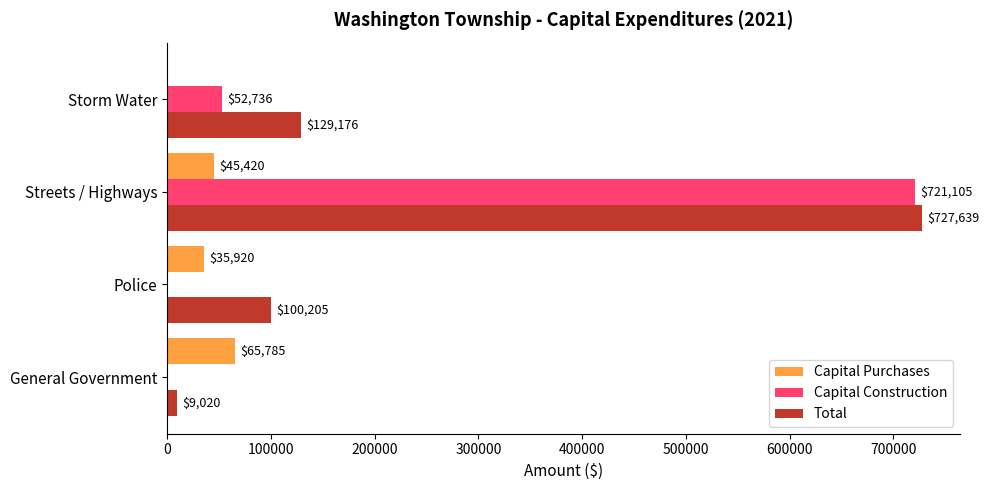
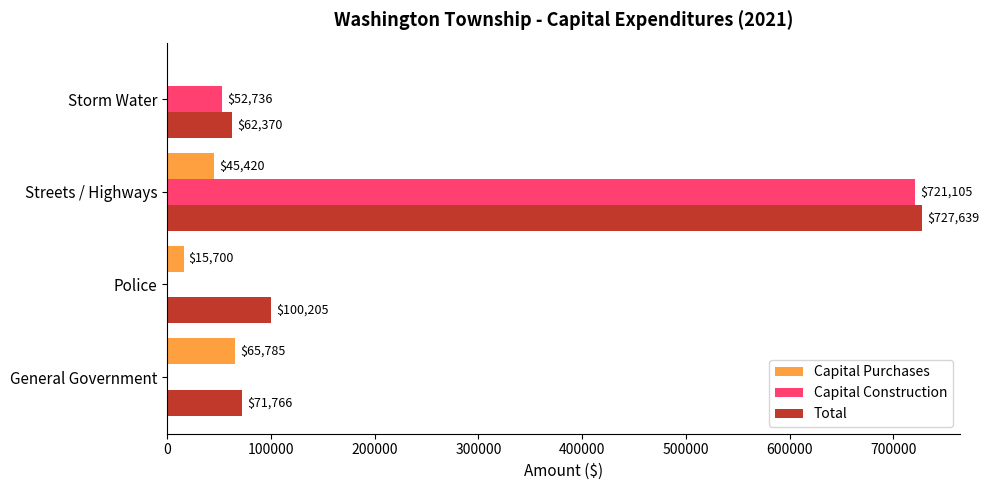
  {
    "Capital Purchases": {
      "Streets / Highways": "$45,420",
-     "Police": "$35,920",
+     "Police": "$15,700",
      "General Government": "$65,785"
    },
    "Capital Construction": {
      "Storm Water": "$52,736",
      "Streets / Highways": "$721,105"
    },
    "Total": {
-     "Storm Water": "$129,176",
+     "Storm Water": "$62,370",
      "Streets / Highways": "$727,639",
      "Police": "$100,205",
-     "General Government": "$9,020"
+     "General Government": "$71,766"
    }
  }
